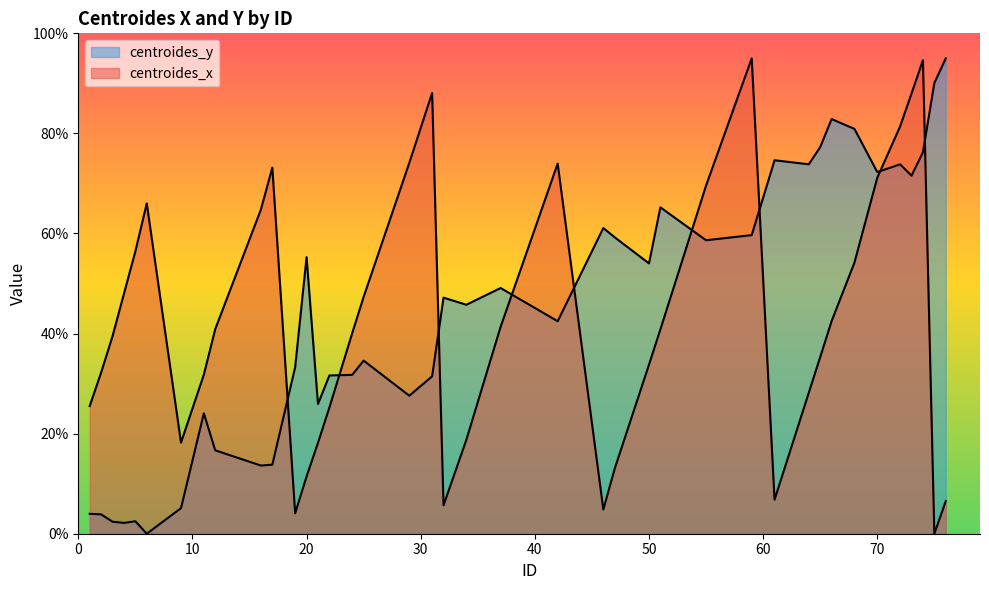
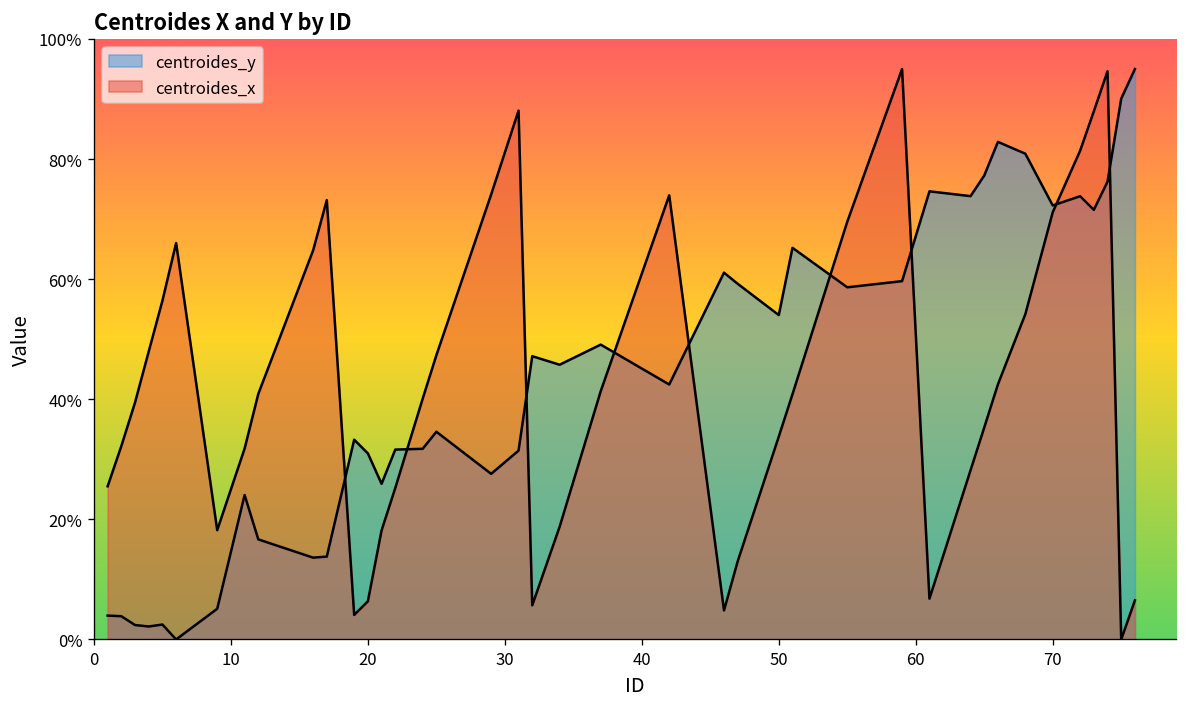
  {
    "centroides_y": {
-     "20": "55%",
+     "20": "31%",
      "50": "54%",
      "70": "72%"
    },
    "centroides_x": {
-     "20": "11%",
+     "20": "6%",
      "50": "34%",
      "70": "71%"
    }
  }
